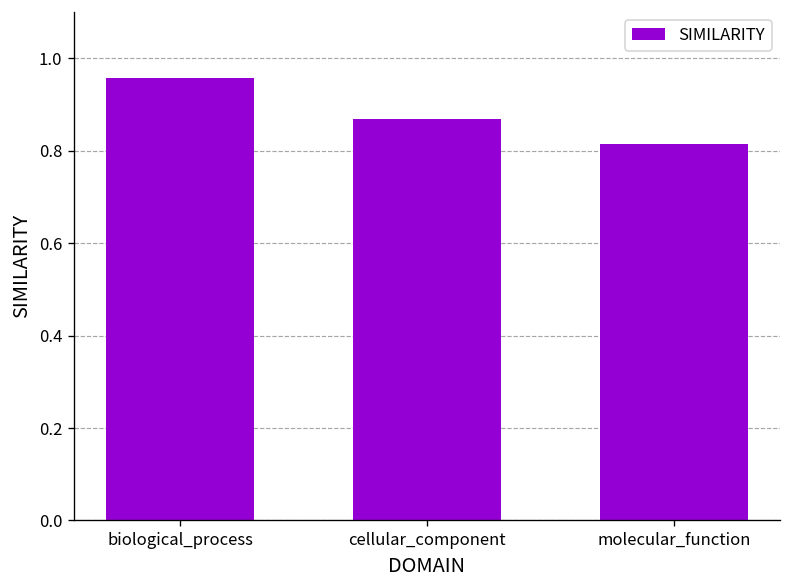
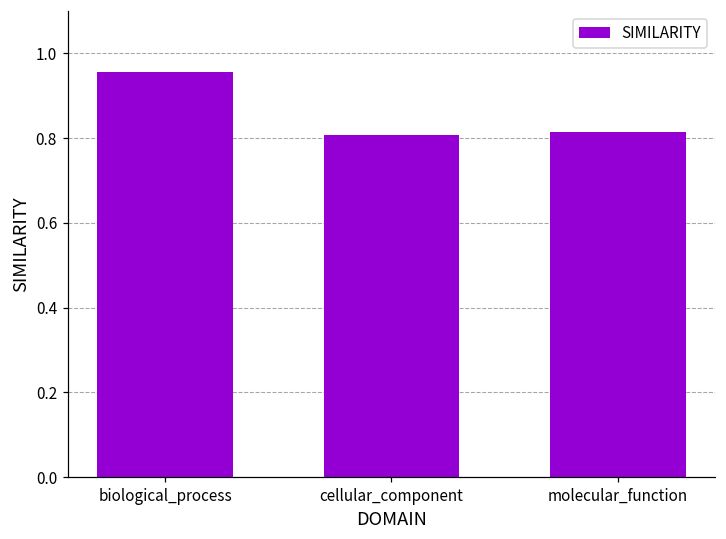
  {
    "biological_process": 0.96,
-   "cellular_component": 0.87,
+   "cellular_component": 0.81,
    "molecular_function": 0.81
  }
